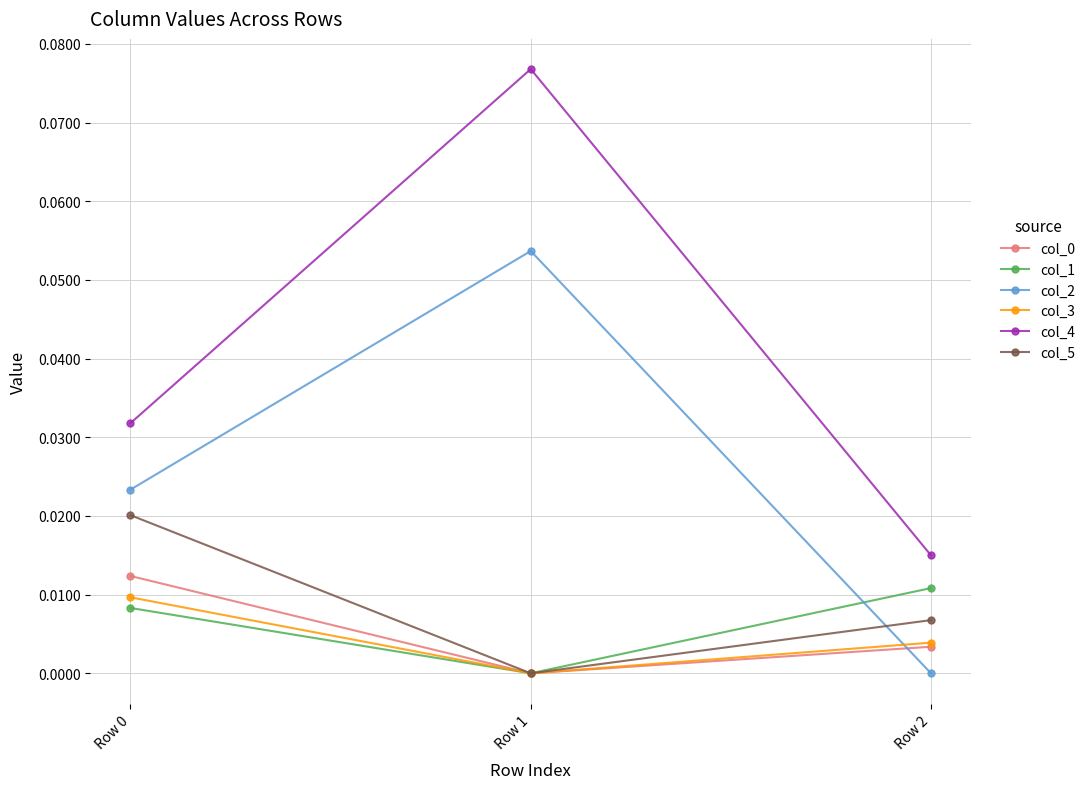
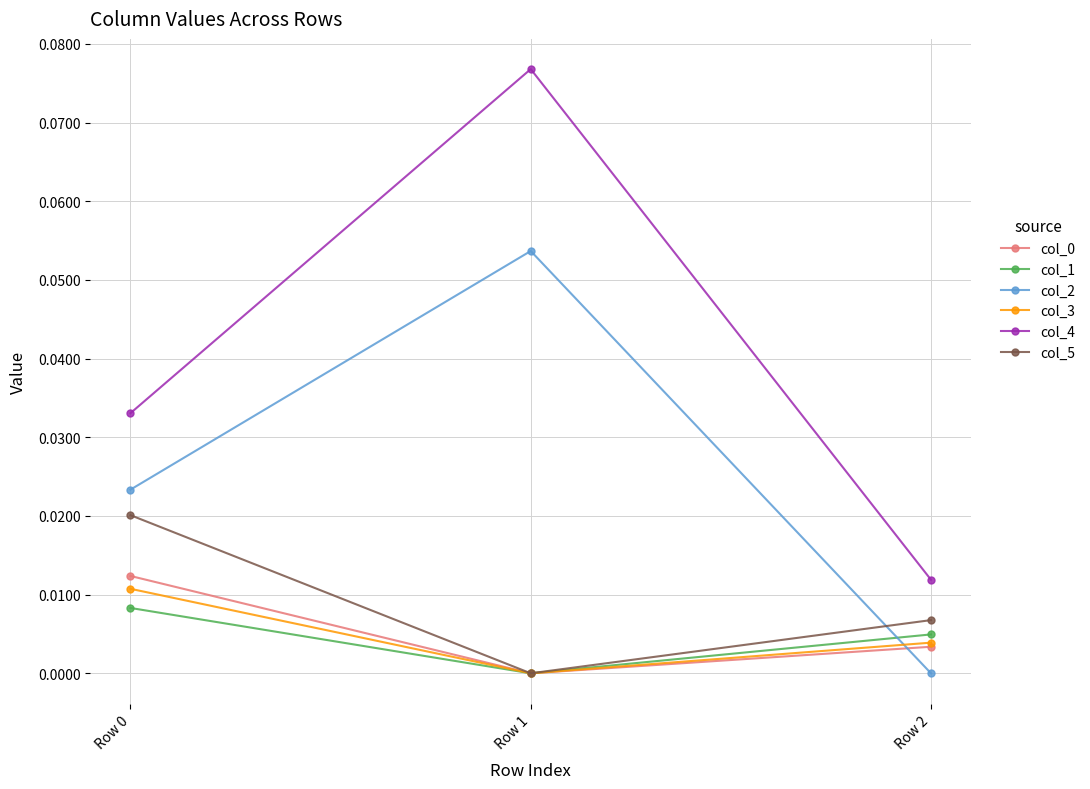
  {
    "col_0": {
      "Row 0": 0.012,
      "Row 2": 0.003
    },
    "col_1": {
      "Row 0": 0.008,
-     "Row 2": 0.011
+     "Row 2": 0.005
    },
    "col_2": {
      "Row 0": 0.023,
      "Row 1": 0.054,
      "Row 2": 0.000
    },
    "col_3": {
-     "Row 0": 0.010,
+     "Row 0": 0.011,
      "Row 2": 0.004
    },
    "col_4": {
-     "Row 0": 0.032,
+     "Row 0": 0.033,
      "Row 1": 0.077,
-     "Row 2": 0.015
+     "Row 2": 0.012
    },
    "col_5": {
      "Row 0": 0.020,
      "Row 2": 0.007
    }
  }
